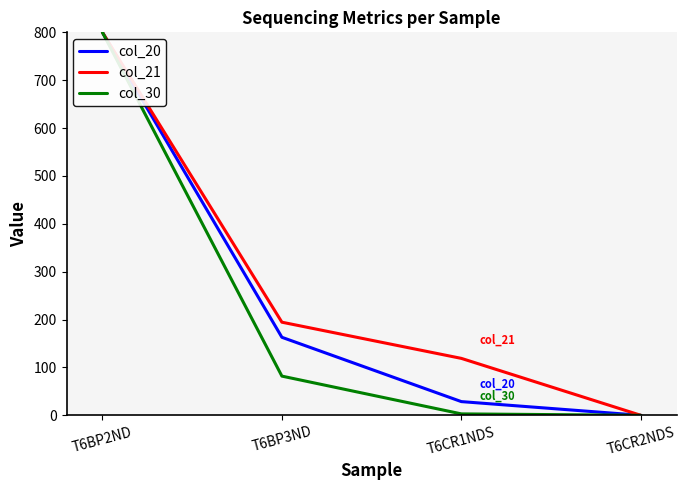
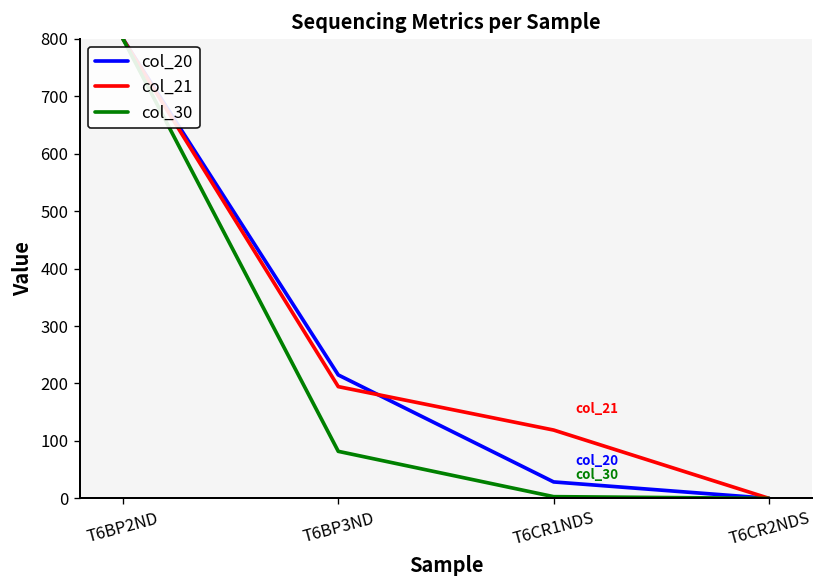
  {
    "col_20": {
-     "T6BP3ND": 160
+     "T6BP3ND": 210
    },
    "col_21": {
      "T6BP3ND": 190
    },
    "col_30": {
      "T6BP3ND": 80,
      "T6CR1NDS": 0
    }
  }
